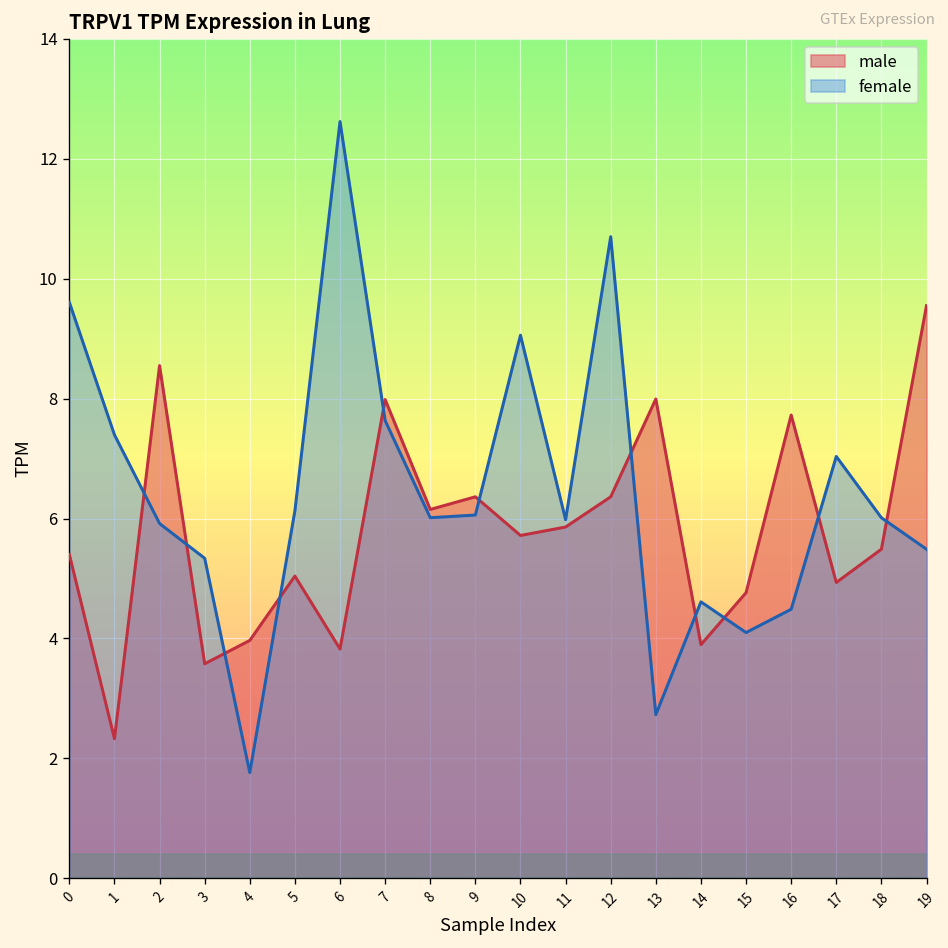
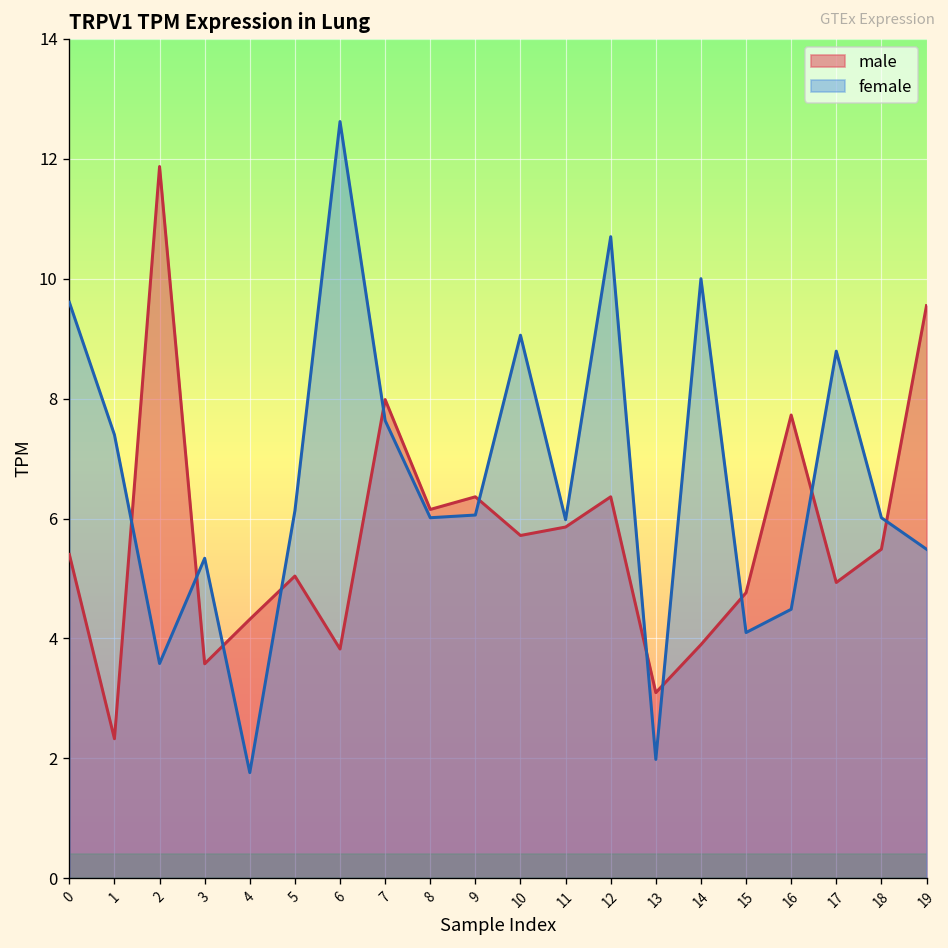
  {
    "male": {
      "0": 5.4,
      "1": 2.3,
-     "2": 8.6,
+     "2": 11.9,
      "3": 3.6,
-     "4": 4.0,
+     "4": 4.3,
      "5": 5.0,
      "6": 3.8,
      "7": 8.0,
      "8": 6.2,
      "9": 6.4,
      "10": 5.7,
      "11": 5.9,
      "12": 6.4,
-     "13": 8.0,
+     "13": 3.1,
      "14": 3.9,
      "15": 4.8,
      "16": 7.7,
      "17": 4.9,
      "18": 5.5,
      "19": 9.6
    },
    "female": {
      "0": 9.6,
      "1": 7.4,
-     "2": 5.9,
+     "2": 3.6,
      "3": 5.3,
      "4": 1.8,
      "5": 6.1,
      "6": 12.6,
      "7": 7.6,
      "8": 6.0,
      "9": 6.1,
      "10": 9.1,
      "11": 6.0,
      "12": 10.7,
-     "13": 2.7,
-     "14": 4.6,
+     "13": 2.0,
+     "14": 10.0,
      "15": 4.1,
      "16": 4.5,
-     "17": 7.0,
+     "17": 8.8,
      "18": 6.0,
      "19": 5.5
    }
  }
